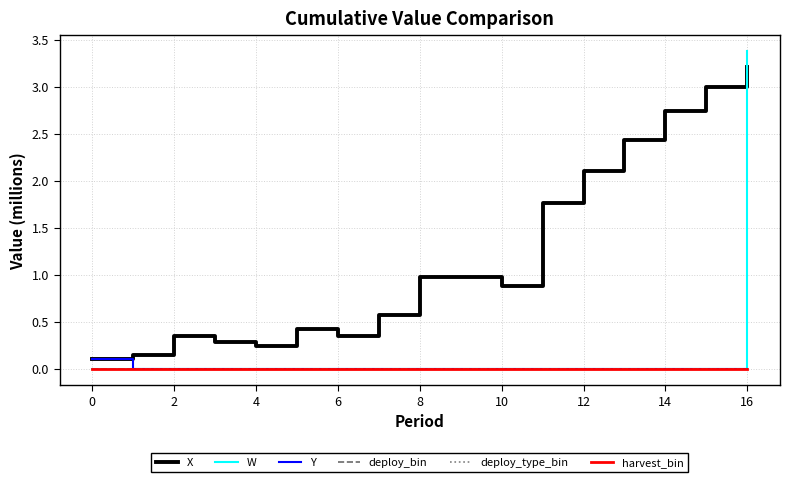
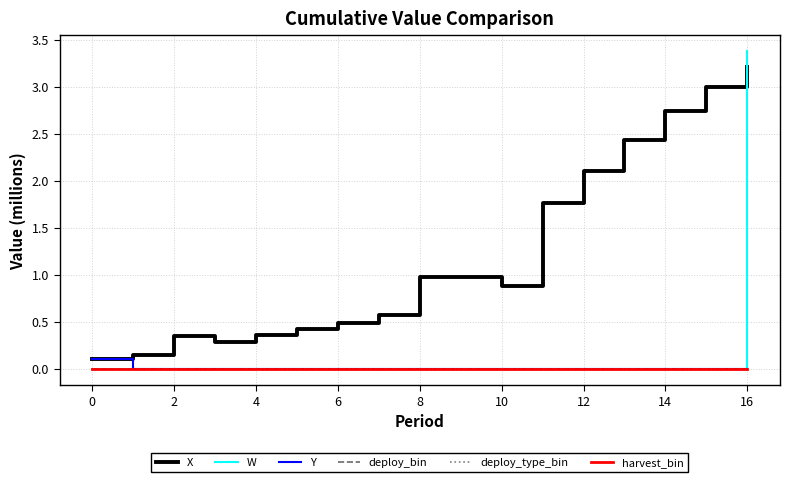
  {
    "X": {
      "2": 0.4,
-     "4": 0.2,
-     "6": 0.3,
+     "4": 0.4,
+     "6": 0.5,
      "8": 1.0,
      "10": 0.9,
      "12": 2.1,
      "14": 2.7,
      "16": 3.2
    },
    "W": {
      "16": 3.4
    }
  }
